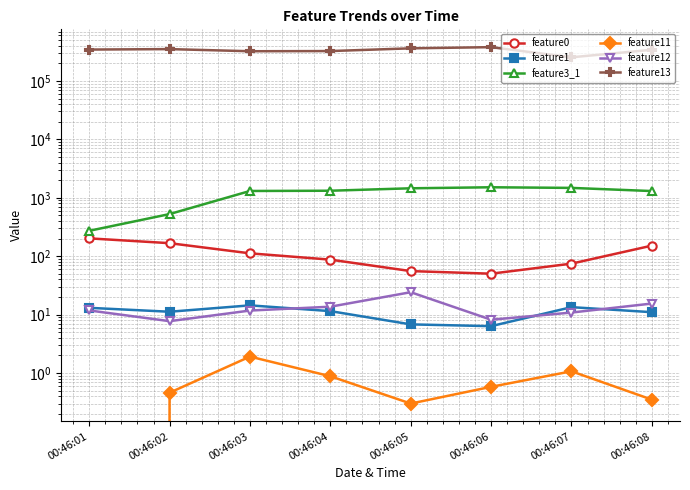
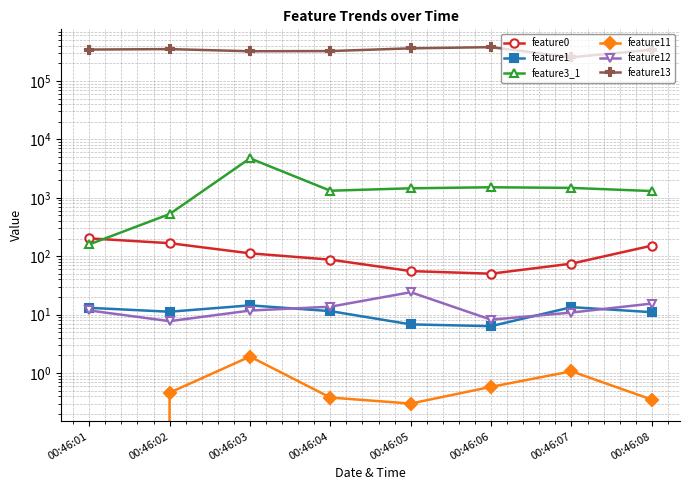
  {
    "feature0": {
      "00:46:01": 200,
      "00:46:02": 170,
      "00:46:03": 110,
      "00:46:04": 90,
      "00:46:05": 60,
      "00:46:06": 50,
      "00:46:07": 70,
      "00:46:08": 150
    },
    "feature1": {
      "00:46:01": 13,
      "00:46:02": 11,
      "00:46:03": 14,
      "00:46:04": 11,
      "00:46:05": 7,
      "00:46:06": 6,
      "00:46:07": 13,
      "00:46:08": 11
    },
    "feature3_1": {
-     "00:46:01": 300,
+     "00:46:01": 160,
      "00:46:02": 500,
-     "00:46:03": 1300,
+     "00:46:03": 5000,
      "00:46:04": 1300,
      "00:46:05": 1500,
      "00:46:06": 1500,
      "00:46:07": 1500,
      "00:46:08": 1300
    },
    "feature11": {
      "00:46:02": 0.5,
      "00:46:03": 1.9,
-     "00:46:04": 0.9,
+     "00:46:04": 0.4,
      "00:46:05": 0.3,
      "00:46:06": 0.6,
      "00:46:07": 1.1,
      "00:46:08": 0.4
    },
    "feature12": {
      "00:46:01": 12,
      "00:46:02": 8,
      "00:46:03": 12,
      "00:46:04": 14,
      "00:46:05": 24,
      "00:46:06": 8,
      "00:46:07": 11,
      "00:46:08": 15
    },
    "feature13": {
      "00:46:01": 300000,
      "00:46:02": 400000,
      "00:46:03": 300000,
      "00:46:04": 300000,
      "00:46:05": 400000,
      "00:46:06": 400000
    }
  }
